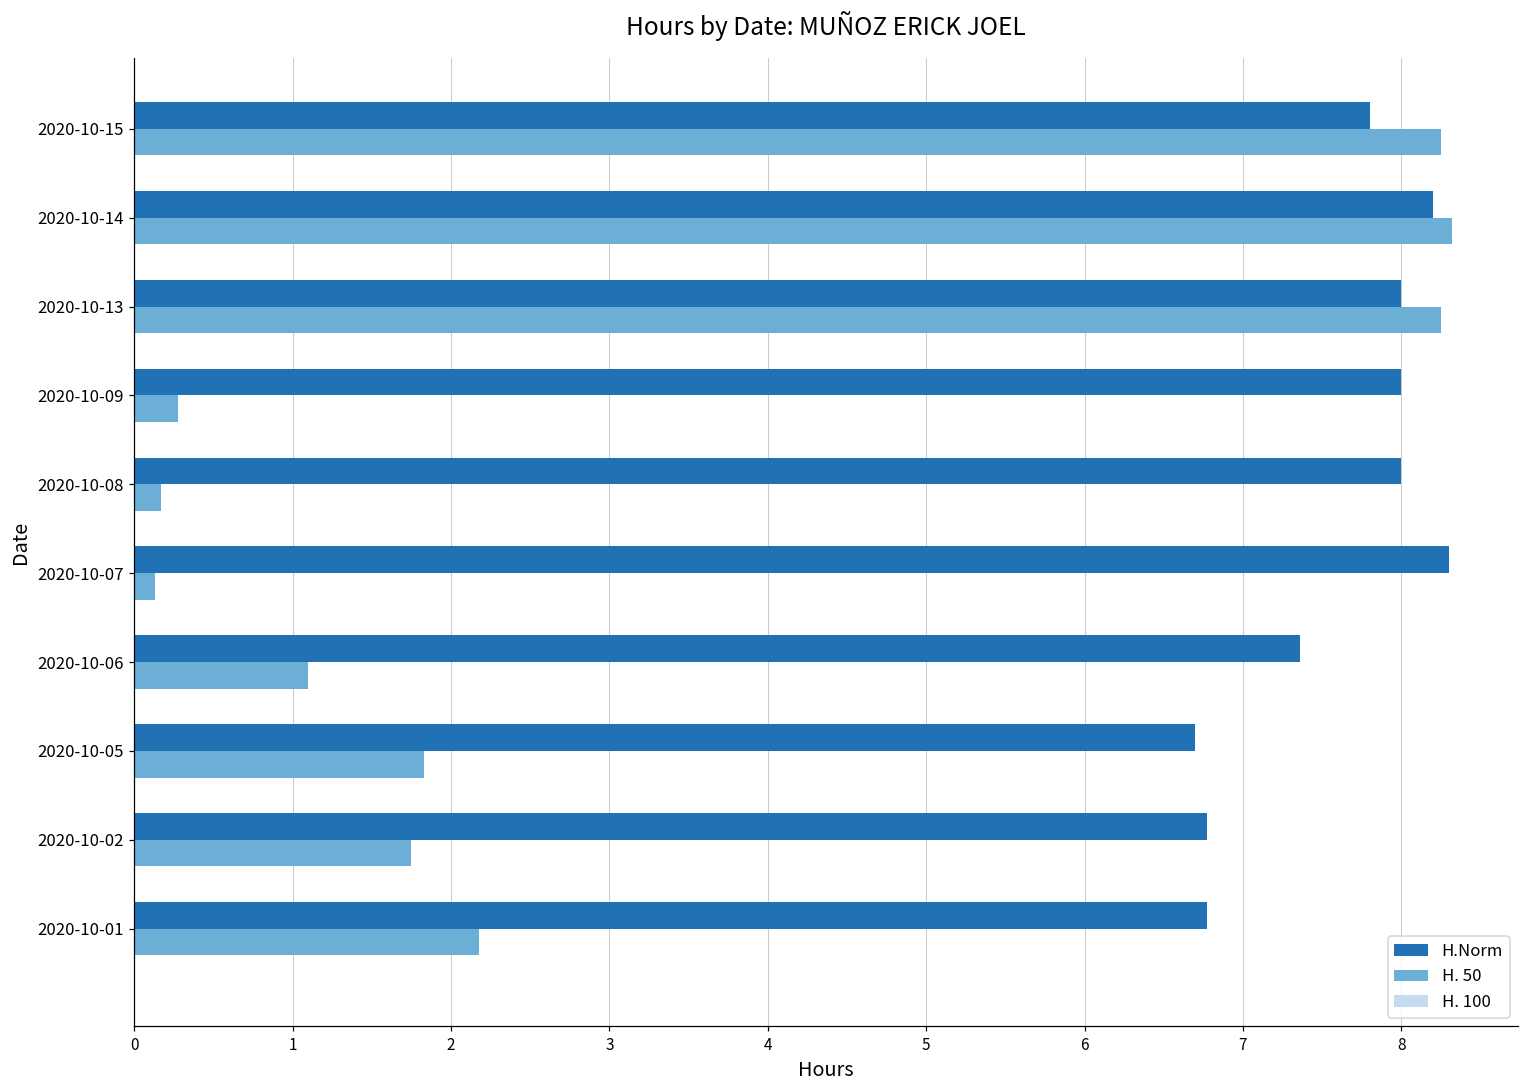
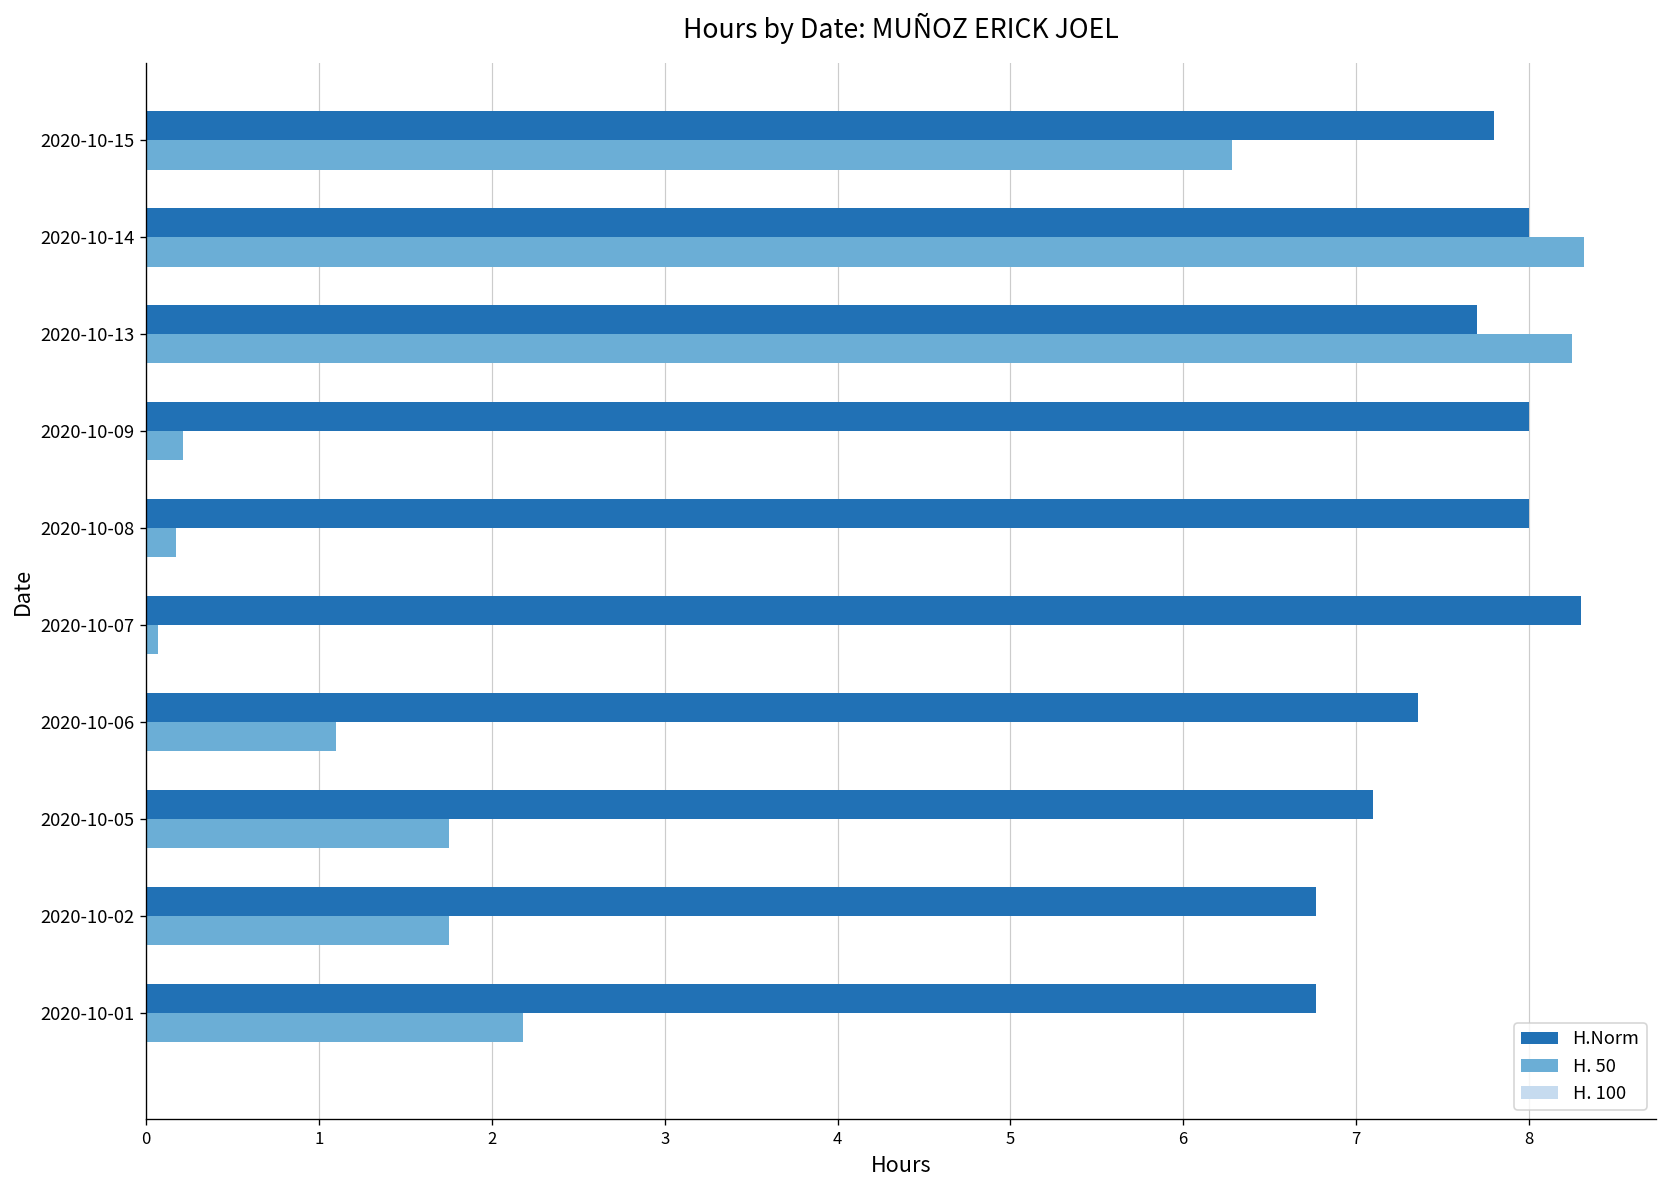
  {
    "H.Norm": {
      "2020-10-15": 7.8,
-     "2020-10-14": 8.2,
-     "2020-10-13": 8.0,
+     "2020-10-14": 8.0,
+     "2020-10-13": 7.7,
      "2020-10-09": 8.0,
      "2020-10-08": 8.0,
      "2020-10-07": 8.3,
      "2020-10-06": 7.36,
-     "2020-10-05": 6.7,
+     "2020-10-05": 7.1,
      "2020-10-02": 6.77,
      "2020-10-01": 6.77
    },
    "H. 50": {
-     "2020-10-15": 8.25,
+     "2020-10-15": 6.28,
      "2020-10-14": 8.32,
      "2020-10-13": 8.25,
-     "2020-10-09": 0.28,
+     "2020-10-09": 0.21,
      "2020-10-08": 0.17,
-     "2020-10-07": 0.13,
+     "2020-10-07": 0.07,
      "2020-10-06": 1.10,
-     "2020-10-05": 1.83,
+     "2020-10-05": 1.75,
      "2020-10-02": 1.75,
      "2020-10-01": 2.18
    },
    "H. 100": {
      "2020-10-15": 0.00,
      "2020-10-14": 0.00,
      "2020-10-13": 0.00,
      "2020-10-09": 0.00,
      "2020-10-08": 0.00,
      "2020-10-07": 0.00,
      "2020-10-06": 0.00,
      "2020-10-05": 0.00,
      "2020-10-02": 0.00,
      "2020-10-01": 0.00
    }
  }
